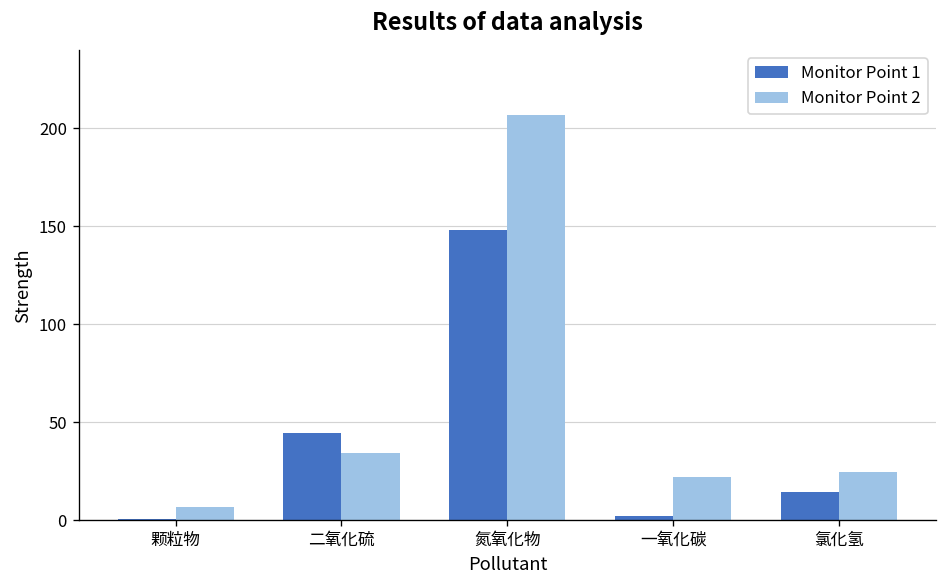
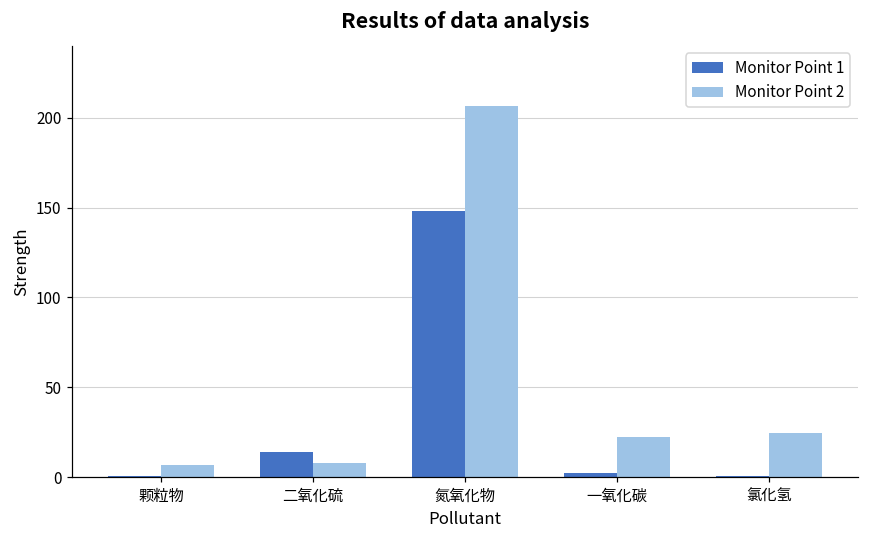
  {
    "Monitor Point 1": {
-     "二氧化硫": 44,
+     "二氧化硫": 14,
      "氮氧化物": 148,
      "一氧化碳": 2,
-     "氯化氢": 15
+     "氯化氢": 1
    },
    "Monitor Point 2": {
      "颗粒物": 7,
-     "二氧化硫": 34,
+     "二氧化硫": 8,
      "氮氧化物": 207,
      "一氧化碳": 22,
      "氯化氢": 24
    }
  }
